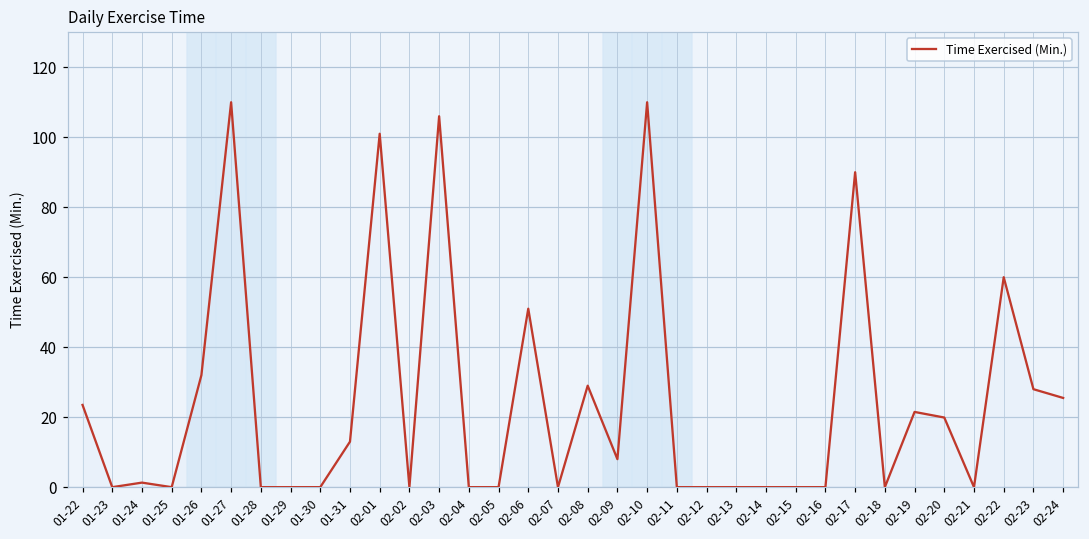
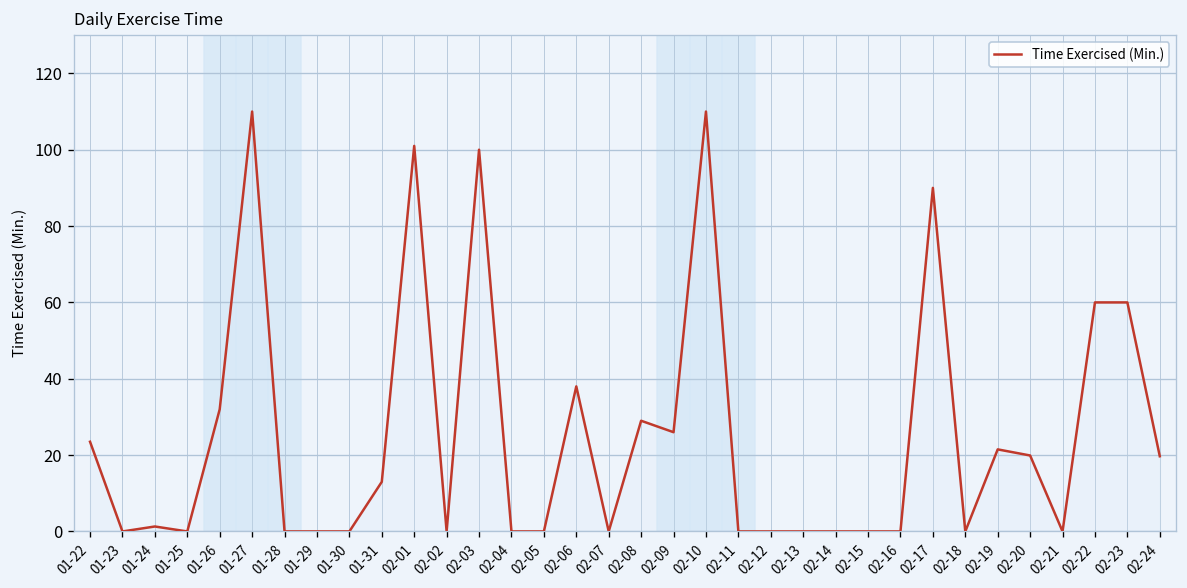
  {
    "01-22": 24,
    "01-23": 0,
    "01-24": 1,
    "01-25": 0,
    "01-26": 32,
    "01-27": 110,
    "01-28": 0,
    "01-29": 0,
    "01-30": 0,
    "01-31": 13,
    "02-01": 101,
    "02-02": 0,
-   "02-03": 106,
+   "02-03": 100,
    "02-04": 0,
    "02-05": 0,
-   "02-06": 51,
+   "02-06": 38,
    "02-07": 0,
    "02-08": 29,
-   "02-09": 8,
+   "02-09": 26,
    "02-10": 110,
    "02-11": 0,
    "02-12": 0,
    "02-13": 0,
    "02-14": 0,
    "02-15": 0,
    "02-16": 0,
    "02-17": 90,
    "02-18": 0,
    "02-19": 22,
    "02-20": 20,
    "02-21": 0,
    "02-22": 60,
-   "02-23": 28,
-   "02-24": 26
+   "02-23": 60,
+   "02-24": 20
  }
